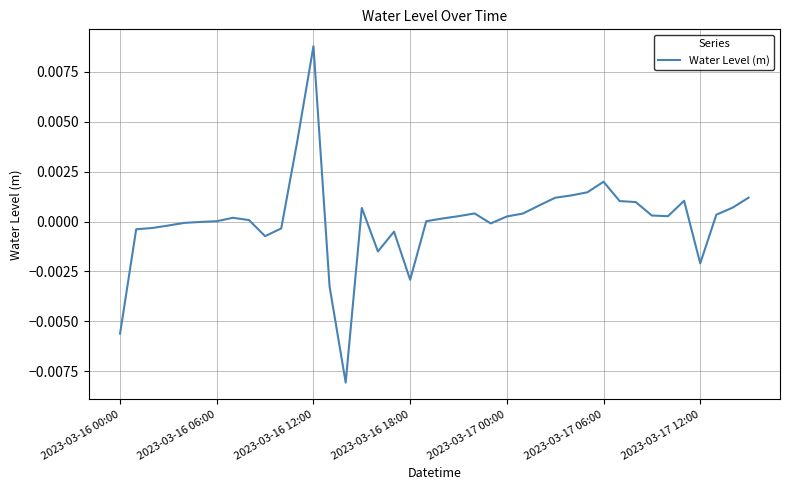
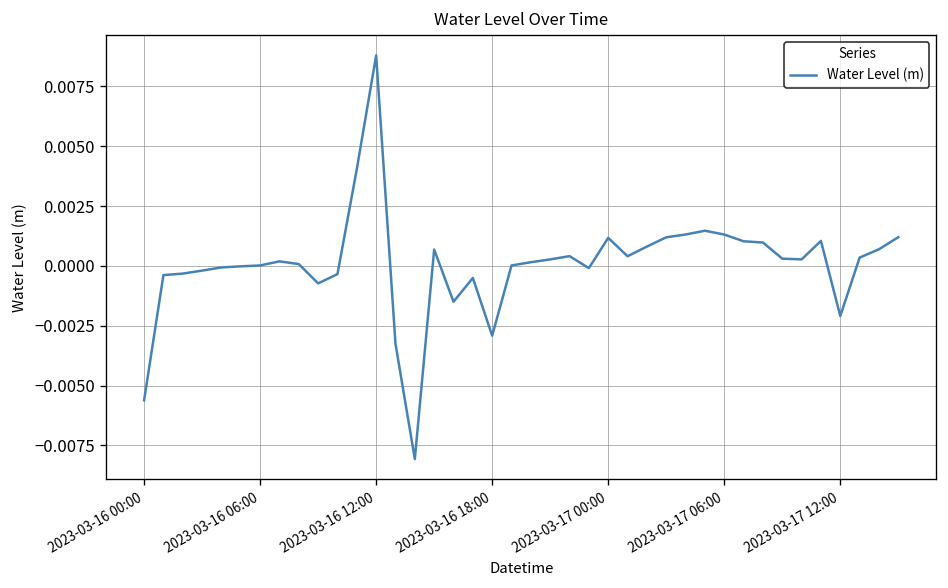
  {
    "2023-03-16 00:00": -0.0056,
    "2023-03-16 06:00": 0.0000,
    "2023-03-16 12:00": 0.0088,
    "2023-03-16 18:00": -0.0029,
-   "2023-03-17 00:00": 0.0003,
-   "2023-03-17 06:00": 0.0020,
+   "2023-03-17 00:00": 0.0012,
+   "2023-03-17 06:00": 0.0013,
    "2023-03-17 12:00": -0.0021
  }
